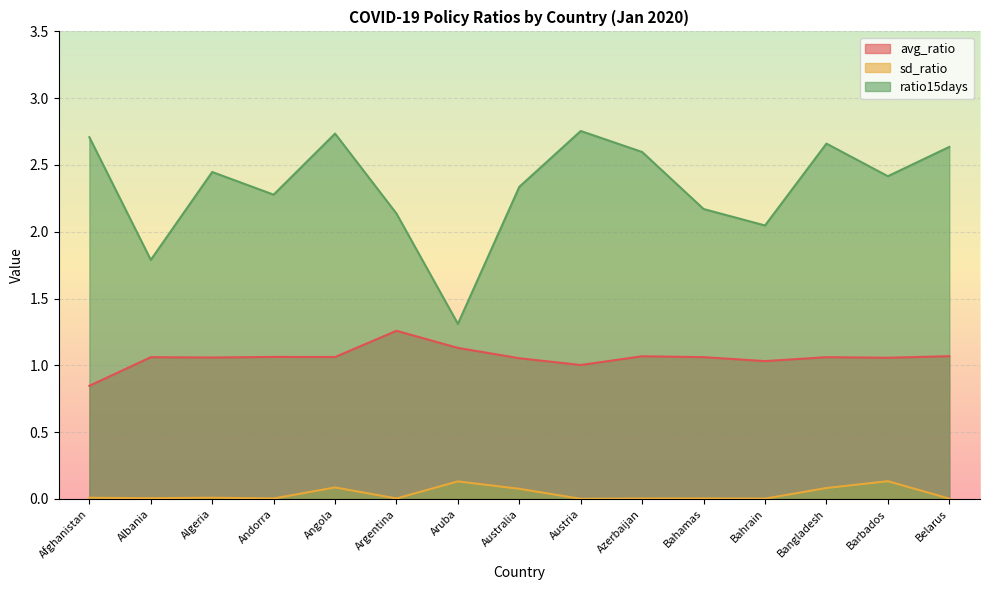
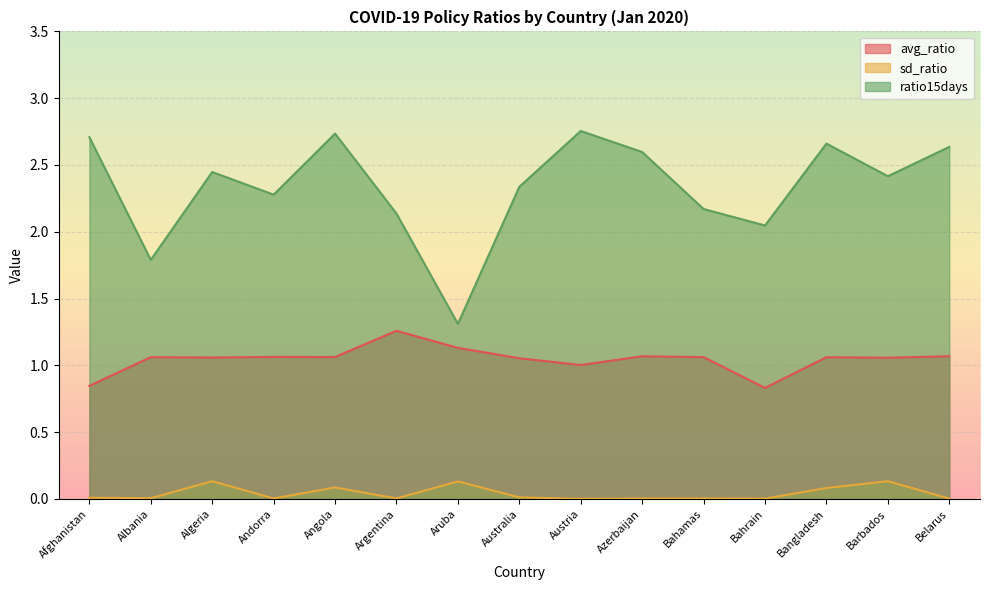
  {
    "avg_ratio": {
      "Afghanistan": 0.85,
      "Albania": 1.06,
      "Algeria": 1.06,
      "Andorra": 1.06,
      "Angola": 1.06,
      "Argentina": 1.26,
      "Aruba": 1.13,
      "Australia": 1.05,
      "Austria": 1.00,
      "Azerbaijan": 1.07,
      "Bahamas": 1.06,
-     "Bahrain": 1.03,
+     "Bahrain": 0.83,
      "Bangladesh": 1.06,
      "Barbados": 1.06,
      "Belarus": 1.07
    },
    "sd_ratio": {
      "Afghanistan": 0.01,
      "Albania": 0.01,
-     "Algeria": 0.01,
+     "Algeria": 0.13,
      "Andorra": 0.00,
      "Angola": 0.09,
      "Argentina": 0.00,
      "Aruba": 0.13,
-     "Australia": 0.08,
+     "Australia": 0.01,
      "Austria": 0.00,
      "Azerbaijan": 0.00,
      "Bahamas": 0.00,
      "Bahrain": 0.00,
      "Bangladesh": 0.08,
      "Barbados": 0.13,
      "Belarus": 0.00
    },
    "ratio15days": {
      "Afghanistan": 2.71,
      "Albania": 1.79,
      "Algeria": 2.45,
      "Andorra": 2.28,
      "Angola": 2.74,
      "Argentina": 2.14,
      "Aruba": 1.31,
      "Australia": 2.34,
      "Austria": 2.75,
      "Azerbaijan": 2.60,
      "Bahamas": 2.17,
      "Bahrain": 2.05,
      "Bangladesh": 2.66,
      "Barbados": 2.42,
      "Belarus": 2.64
    }
  }
